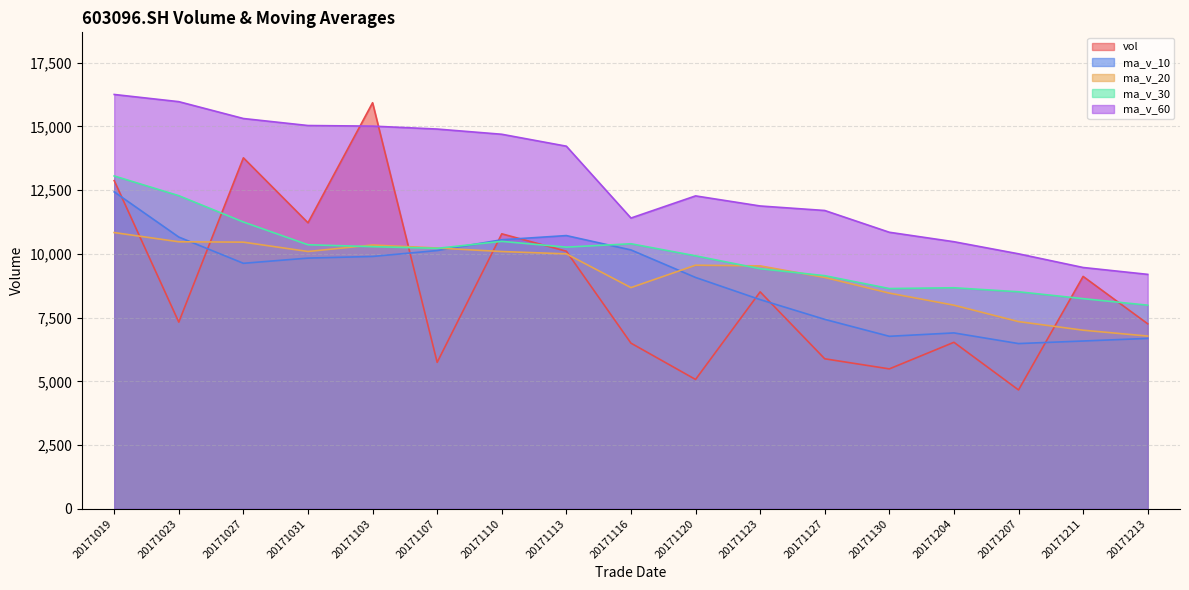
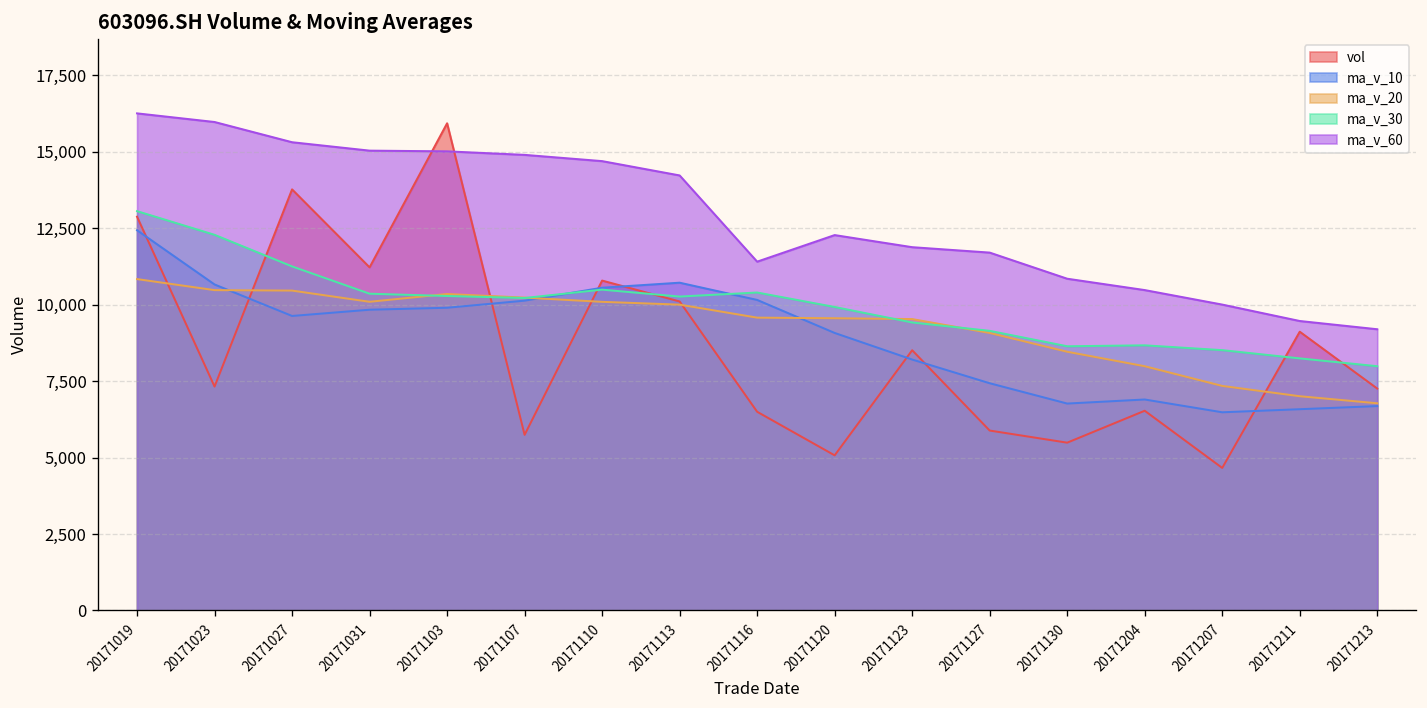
  {
    "vol": {
      "20171019": "12,900",
      "20171023": "7,300",
      "20171027": "13,800",
      "20171031": "11,200",
      "20171103": "15,900",
      "20171107": "5,700",
      "20171110": "10,800",
      "20171113": "10,100",
      "20171116": "6,500",
      "20171120": "5,100",
      "20171123": "8,500",
      "20171127": "5,900",
      "20171130": "5,500",
      "20171204": "6,500",
      "20171207": "4,700",
      "20171211": "9,100",
      "20171213": "7,300"
    },
    "ma_v_10": {
      "20171019": "12,400",
      "20171023": "10,700",
      "20171027": "9,600",
      "20171031": "9,800",
      "20171103": "9,900",
      "20171113": "10,700",
      "20171116": "10,200",
      "20171120": "9,100",
      "20171123": "8,200",
      "20171127": "7,400",
      "20171130": "6,800",
      "20171204": "6,900",
      "20171207": "6,500",
      "20171211": "6,600"
    },
    "ma_v_20": {
      "20171019": "10,800",
      "20171023": "10,500",
      "20171027": "10,500",
      "20171031": "10,100",
      "20171110": "10,100",
      "20171113": "10,000",
-     "20171116": "8,700",
+     "20171116": "9,600",
      "20171120": "9,600",
      "20171123": "9,500",
      "20171130": "8,500",
      "20171204": "8,000",
      "20171207": "7,300",
      "20171211": "7,000"
    },
    "ma_v_30": {
      "20171019": "13,100",
      "20171023": "12,300",
      "20171027": "11,300",
      "20171031": "10,400",
      "20171113": "10,300",
      "20171116": "10,400",
      "20171120": "9,900",
      "20171123": "9,400",
      "20171130": "8,600",
      "20171204": "8,700",
      "20171207": "8,500",
      "20171211": "8,200",
      "20171213": "8,000"
    },
    "ma_v_60": {
      "20171019": "16,300",
      "20171023": "16,000",
      "20171027": "15,300",
      "20171031": "15,000",
      "20171103": "15,000",
      "20171107": "14,900",
      "20171110": "14,700",
      "20171113": "14,200",
      "20171116": "11,400",
      "20171120": "12,300",
      "20171123": "11,900",
      "20171127": "11,700",
      "20171130": "10,800",
      "20171204": "10,500",
      "20171207": "10,000",
      "20171211": "9,500",
      "20171213": "9,200"
    }
  }
